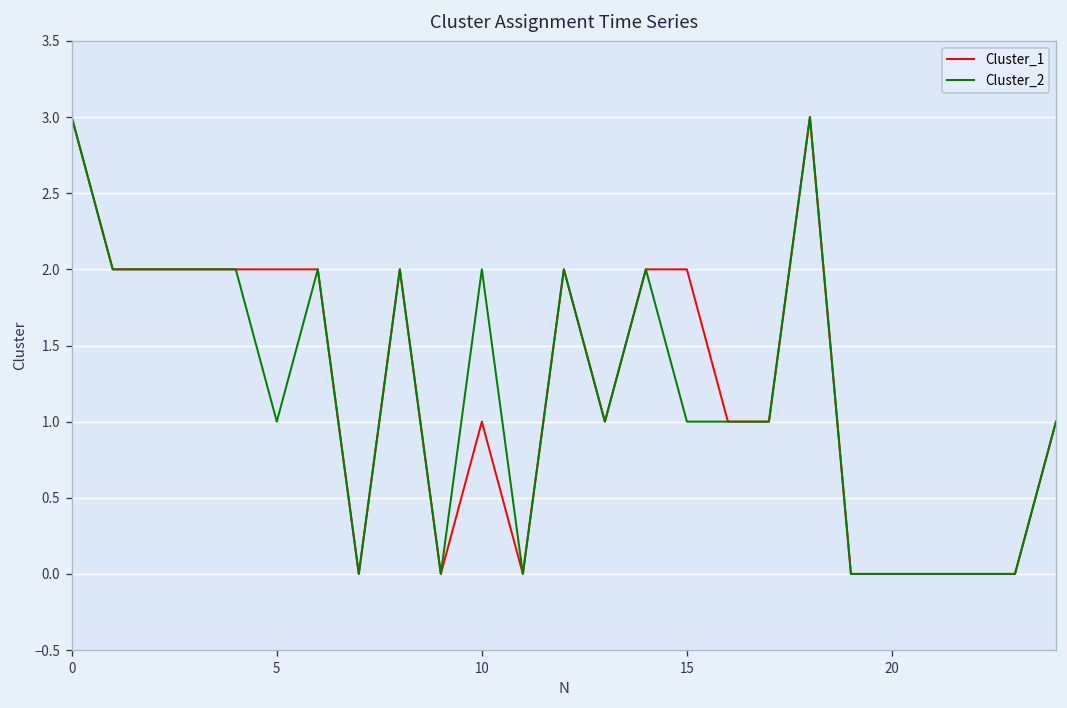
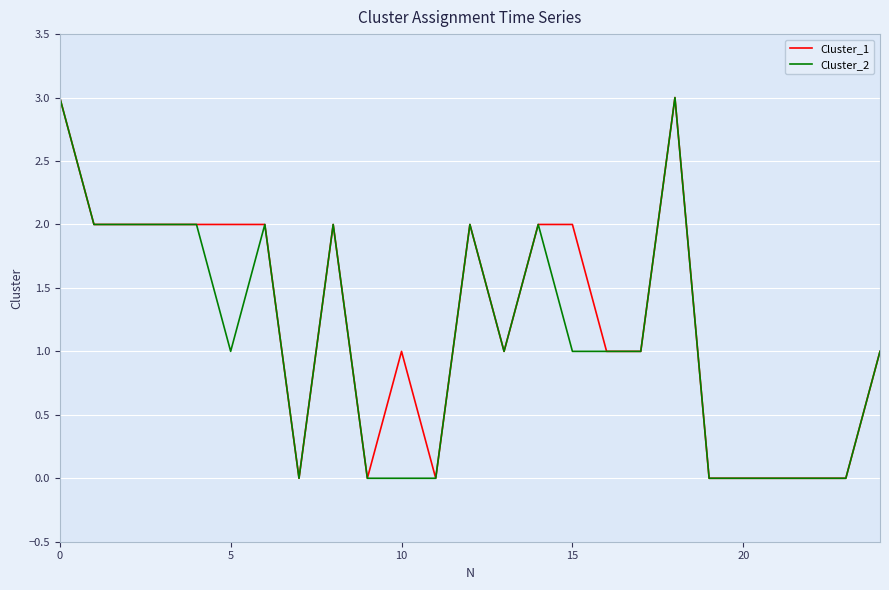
  {
    "Cluster_1": {
      "5": 2,
      "10": 1,
      "15": 2
    },
    "Cluster_2": {
      "5": 1,
-     "10": 2,
+     "10": 0,
      "15": 1
    }
  }
